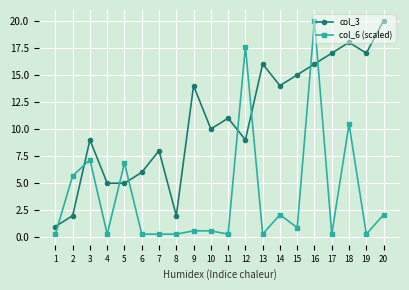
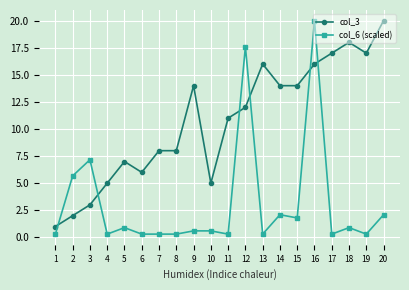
  {
    "col_3": {
      "1": 1,
      "2": 2,
-     "3": 9,
+     "3": 3,
      "4": 5,
-     "5": 5,
+     "5": 7,
      "6": 6,
      "7": 8,
-     "8": 2,
+     "8": 8,
      "9": 14,
-     "10": 10,
+     "10": 5,
      "11": 11,
-     "12": 9,
+     "12": 12,
      "13": 16,
      "14": 14,
-     "15": 15,
+     "15": 14,
      "16": 16,
      "17": 17,
      "19": 17
    },
    "col_6 (scaled)": {
      "1": 0.3,
      "2": 5.7,
      "3": 7.2,
      "4": 0.3,
-     "5": 6.9,
+     "5": 0.9,
      "6": 0.3,
      "7": 0.3,
      "8": 0.3,
      "9": 0.6,
      "10": 0.6,
      "11": 0.3,
      "12": 17.6,
      "13": 0.3,
      "14": 2.1,
-     "15": 0.9,
+     "15": 1.8,
      "17": 0.3,
-     "18": 10.4,
+     "18": 0.9,
      "19": 0.3,
      "20": 2.1
    }
  }
